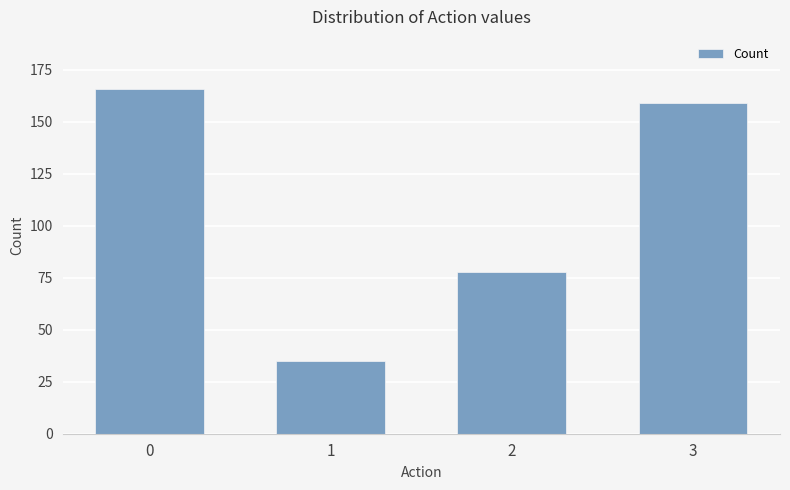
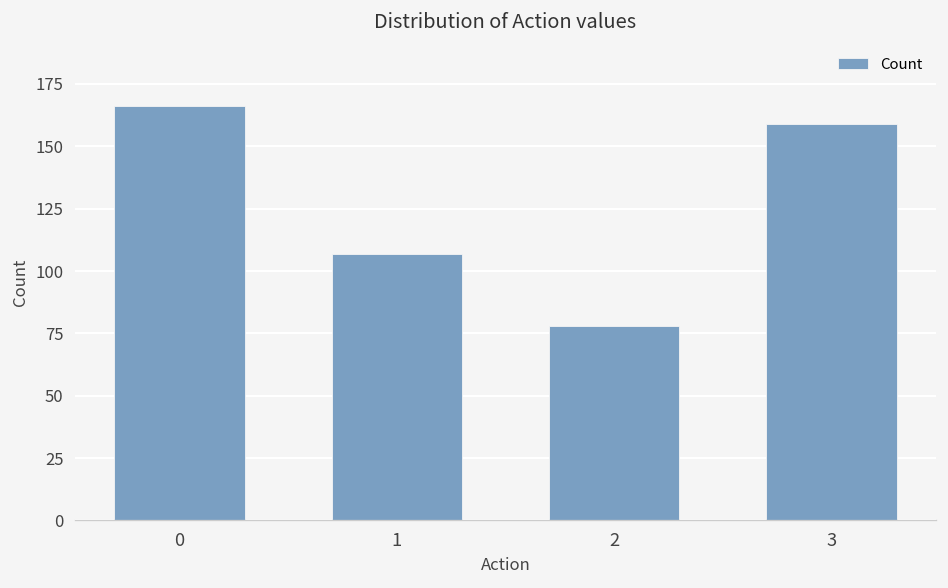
  {
    "0": 166,
-   "1": 35,
+   "1": 107,
    "2": 78,
    "3": 159
  }
